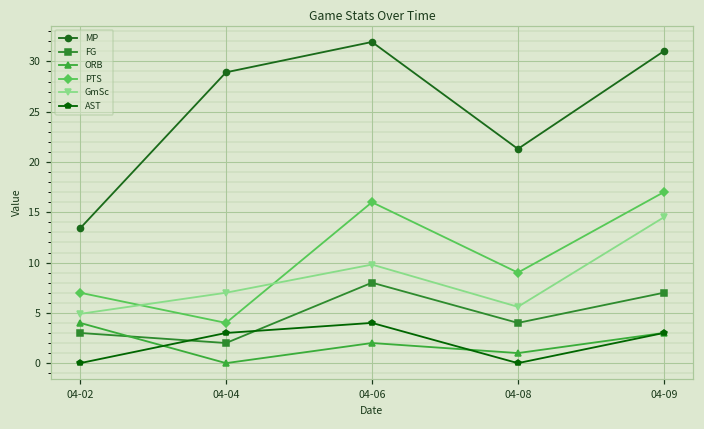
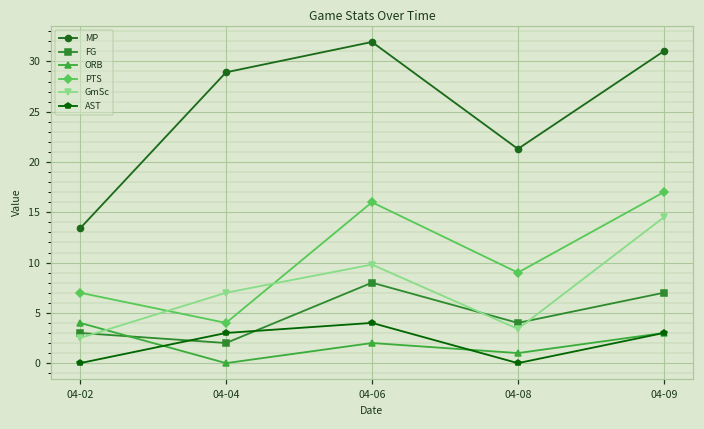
  {
    "GmSc": {
-     "04-02": 5,
+     "04-02": 3,
      "04-04": 7,
      "04-06": 10,
-     "04-08": 6,
+     "04-08": 3,
      "04-09": 15
    }
  }
